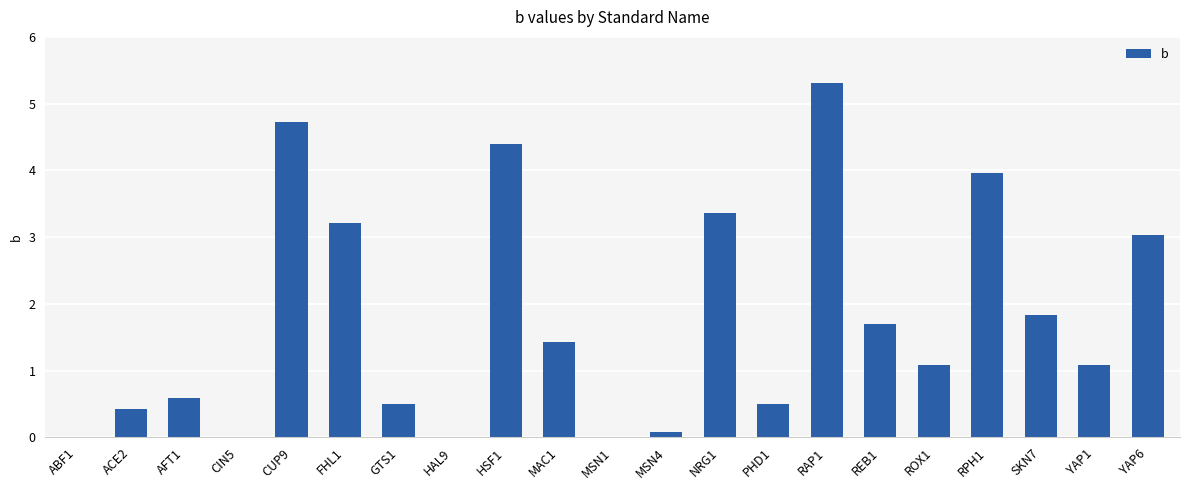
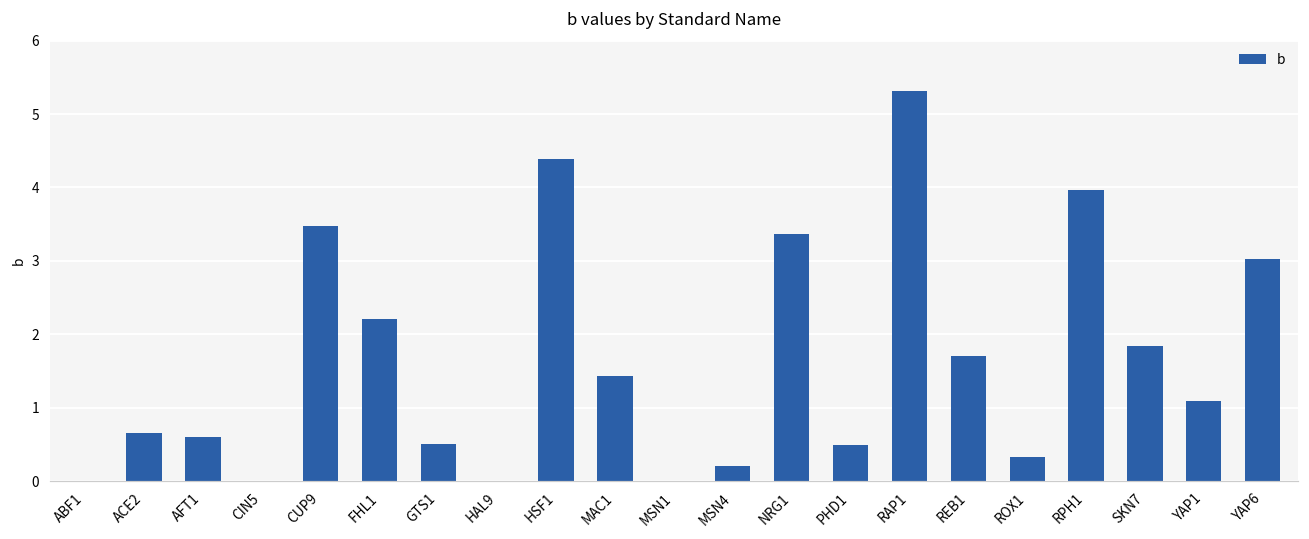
  {
    "ABF1": 0.0,
-   "ACE2": 0.4,
+   "ACE2": 0.7,
    "AFT1": 0.6,
    "CIN5": 0.0,
-   "CUP9": 4.7,
-   "FHL1": 3.2,
+   "CUP9": 3.5,
+   "FHL1": 2.2,
    "GTS1": 0.5,
    "HAL9": 0.0,
    "HSF1": 4.4,
    "MAC1": 1.4,
    "MSN1": 0.0,
-   "MSN4": 0.1,
+   "MSN4": 0.2,
    "NRG1": 3.4,
    "PHD1": 0.5,
    "RAP1": 5.3,
    "REB1": 1.7,
-   "ROX1": 1.1,
+   "ROX1": 0.3,
    "RPH1": 4.0,
    "SKN7": 1.8,
    "YAP1": 1.1,
    "YAP6": 3.0
  }
